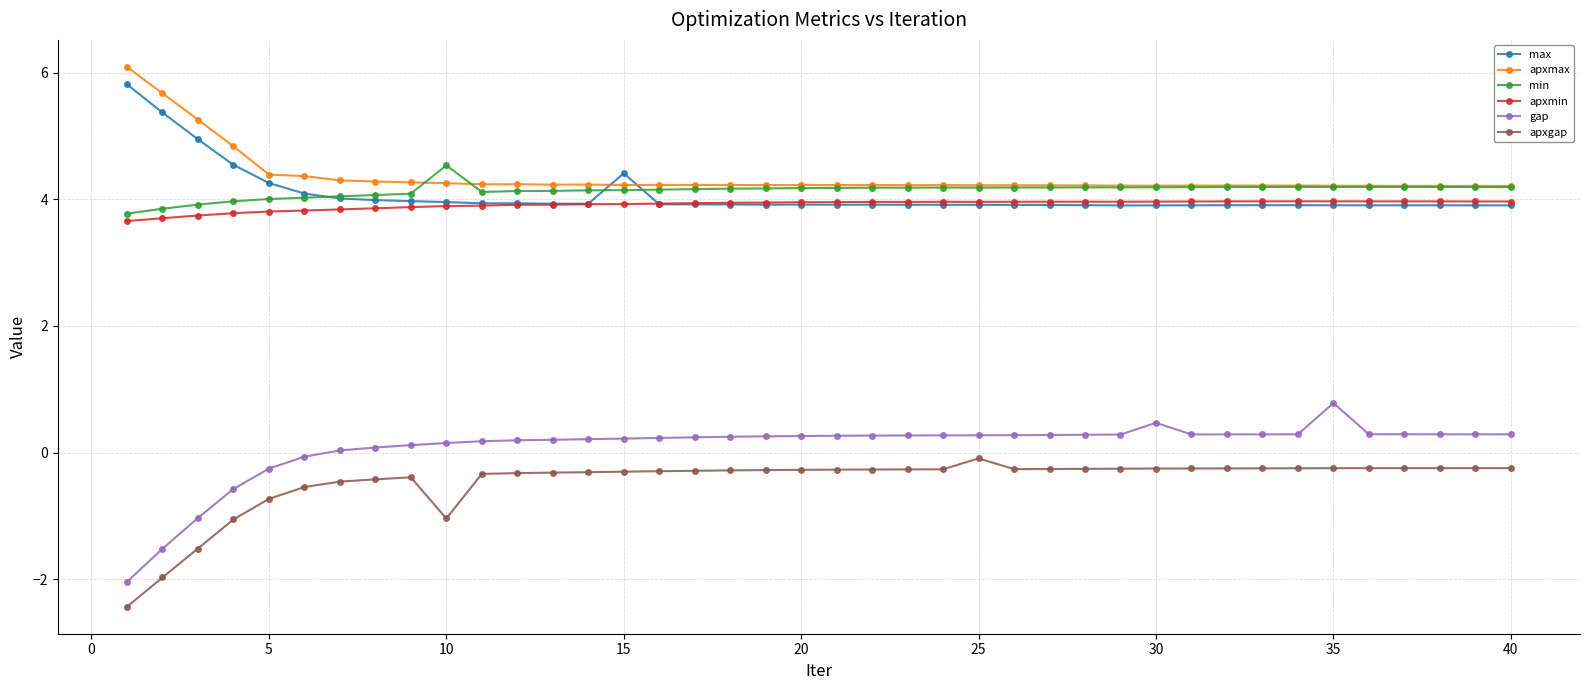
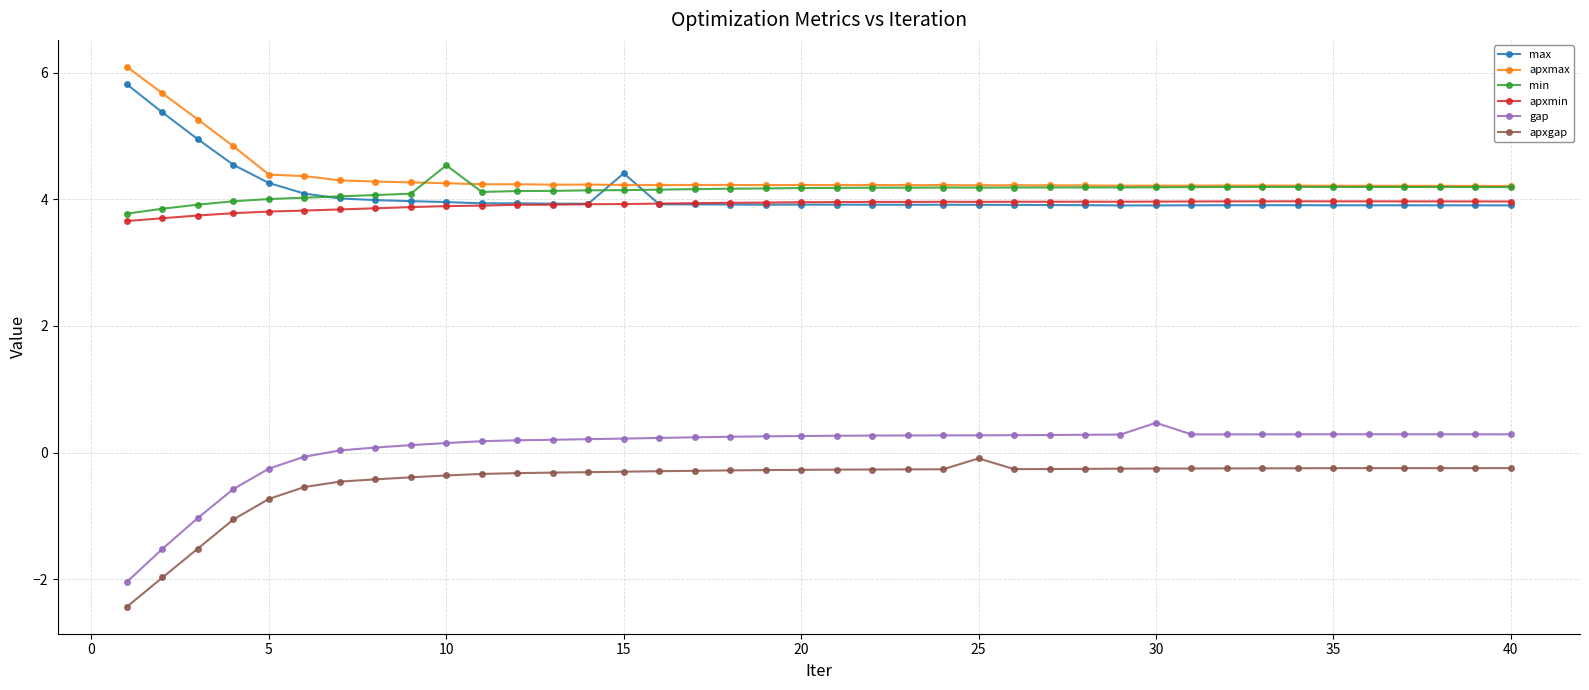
  {
    "max": {
      "5": 4.3,
      "10": 4.0,
      "15": 4.4,
      "25": 3.9,
      "30": 3.9,
      "35": 3.9,
      "40": 3.9
    },
    "apxmax": {
      "5": 4.4,
      "10": 4.3,
      "15": 4.2,
      "20": 4.2
    },
    "min": {
      "5": 4.0,
      "10": 4.5,
      "15": 4.1,
      "20": 4.2
    },
    "apxmin": {
      "5": 3.8,
      "10": 3.9,
      "15": 3.9,
      "25": 4.0,
      "30": 4.0,
      "35": 4.0,
      "40": 4.0
    },
    "gap": {
      "5": -0.3,
      "10": 0.2,
      "15": 0.2,
      "20": 0.3,
      "25": 0.3,
      "30": 0.5,
-     "35": 0.8,
+     "35": 0.3,
      "40": 0.3
    },
    "apxgap": {
      "5": -0.7,
-     "10": -1.0,
+     "10": -0.4,
      "15": -0.3,
      "20": -0.3,
      "25": -0.1,
      "30": -0.3,
      "35": -0.2,
      "40": -0.2
    }
  }
